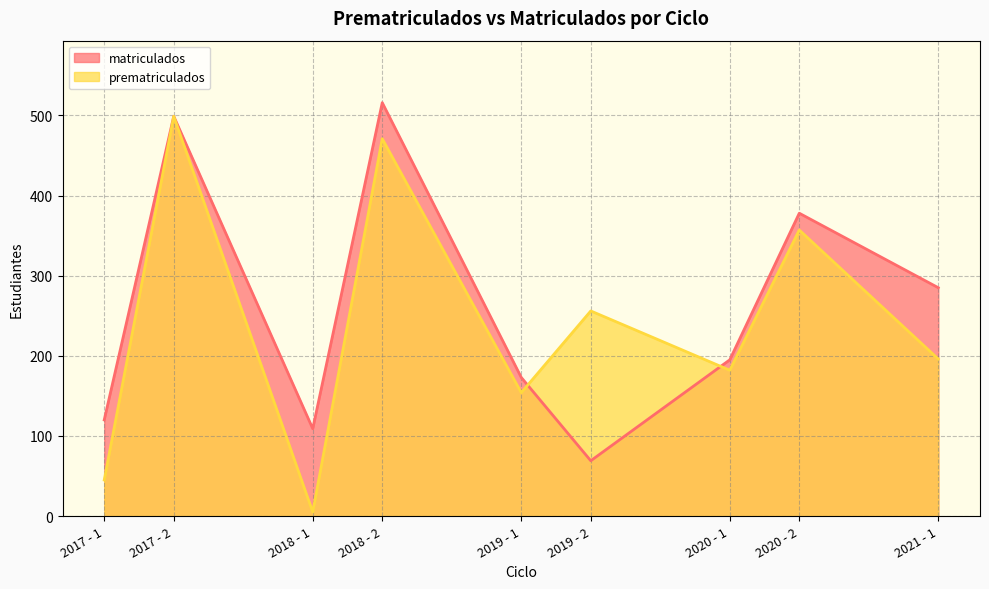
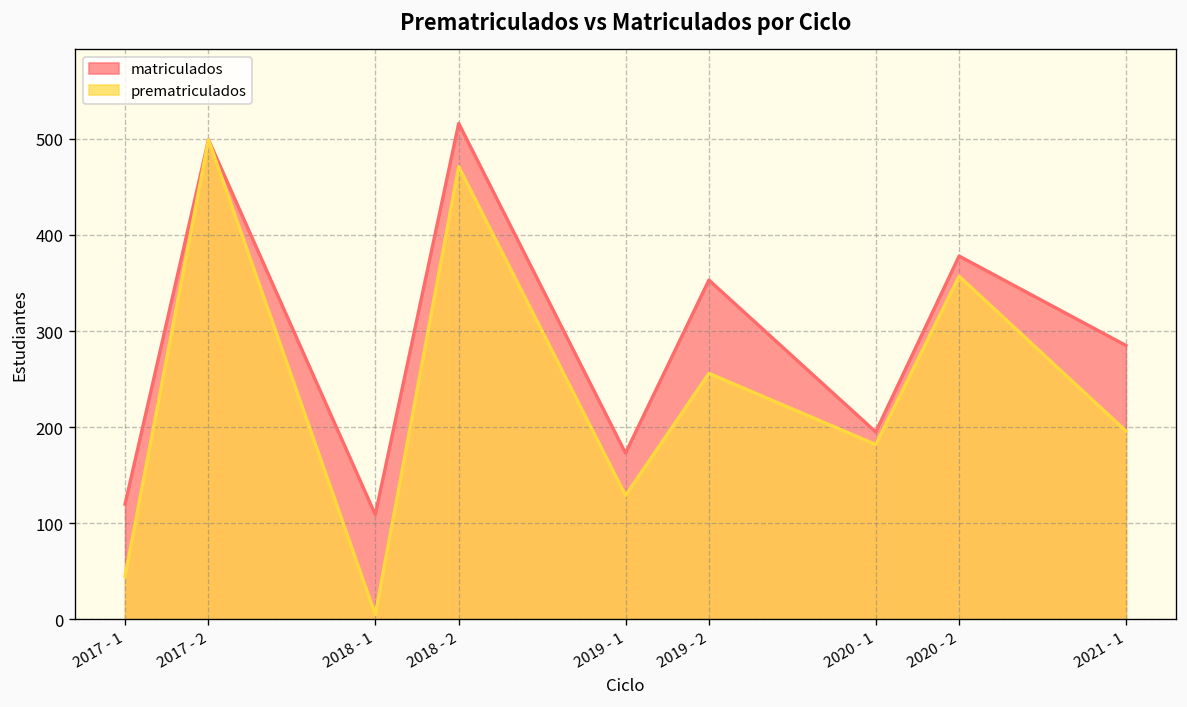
  {
    "matriculados": {
      "2017 - 1": 120,
      "2018 - 1": 110,
      "2018 - 2": 520,
      "2019 - 1": 170,
-     "2019 - 2": 70,
+     "2019 - 2": 350,
      "2020 - 1": 200,
      "2020 - 2": 380,
      "2021 - 1": 290
    },
    "prematriculados": {
      "2017 - 1": 50,
      "2018 - 1": 10,
      "2018 - 2": 470,
-     "2019 - 1": 150,
+     "2019 - 1": 130,
      "2019 - 2": 260,
      "2020 - 1": 180,
      "2020 - 2": 360,
      "2021 - 1": 200
    }
  }
